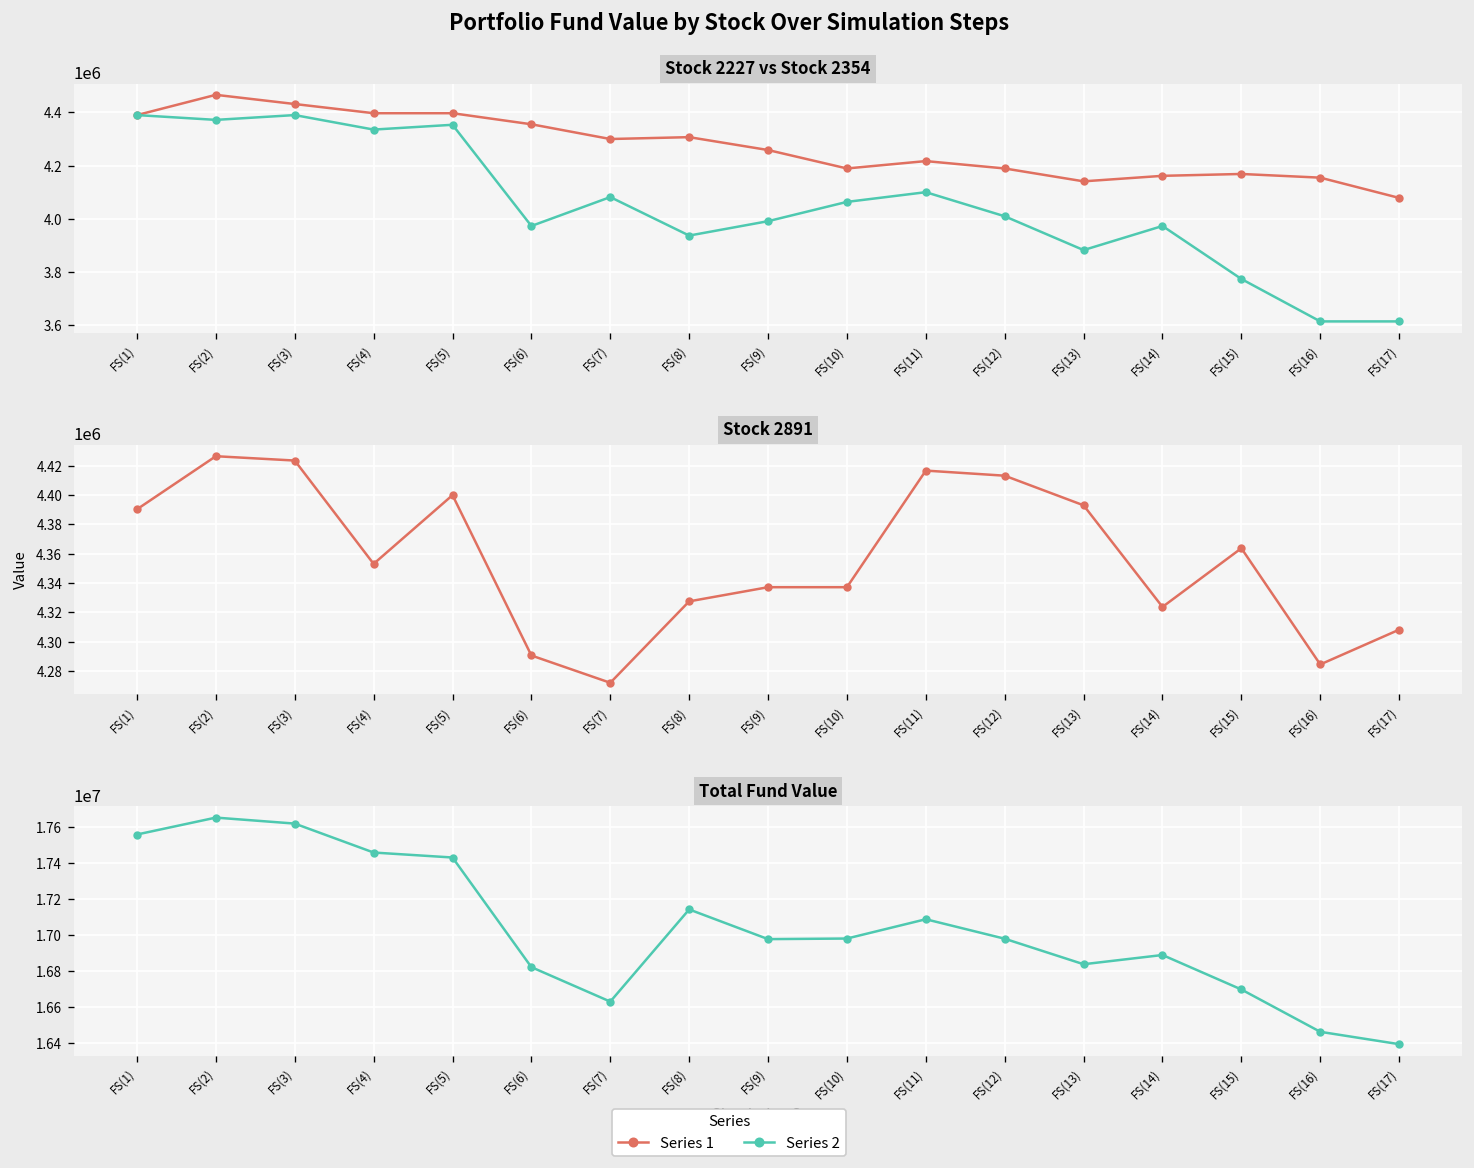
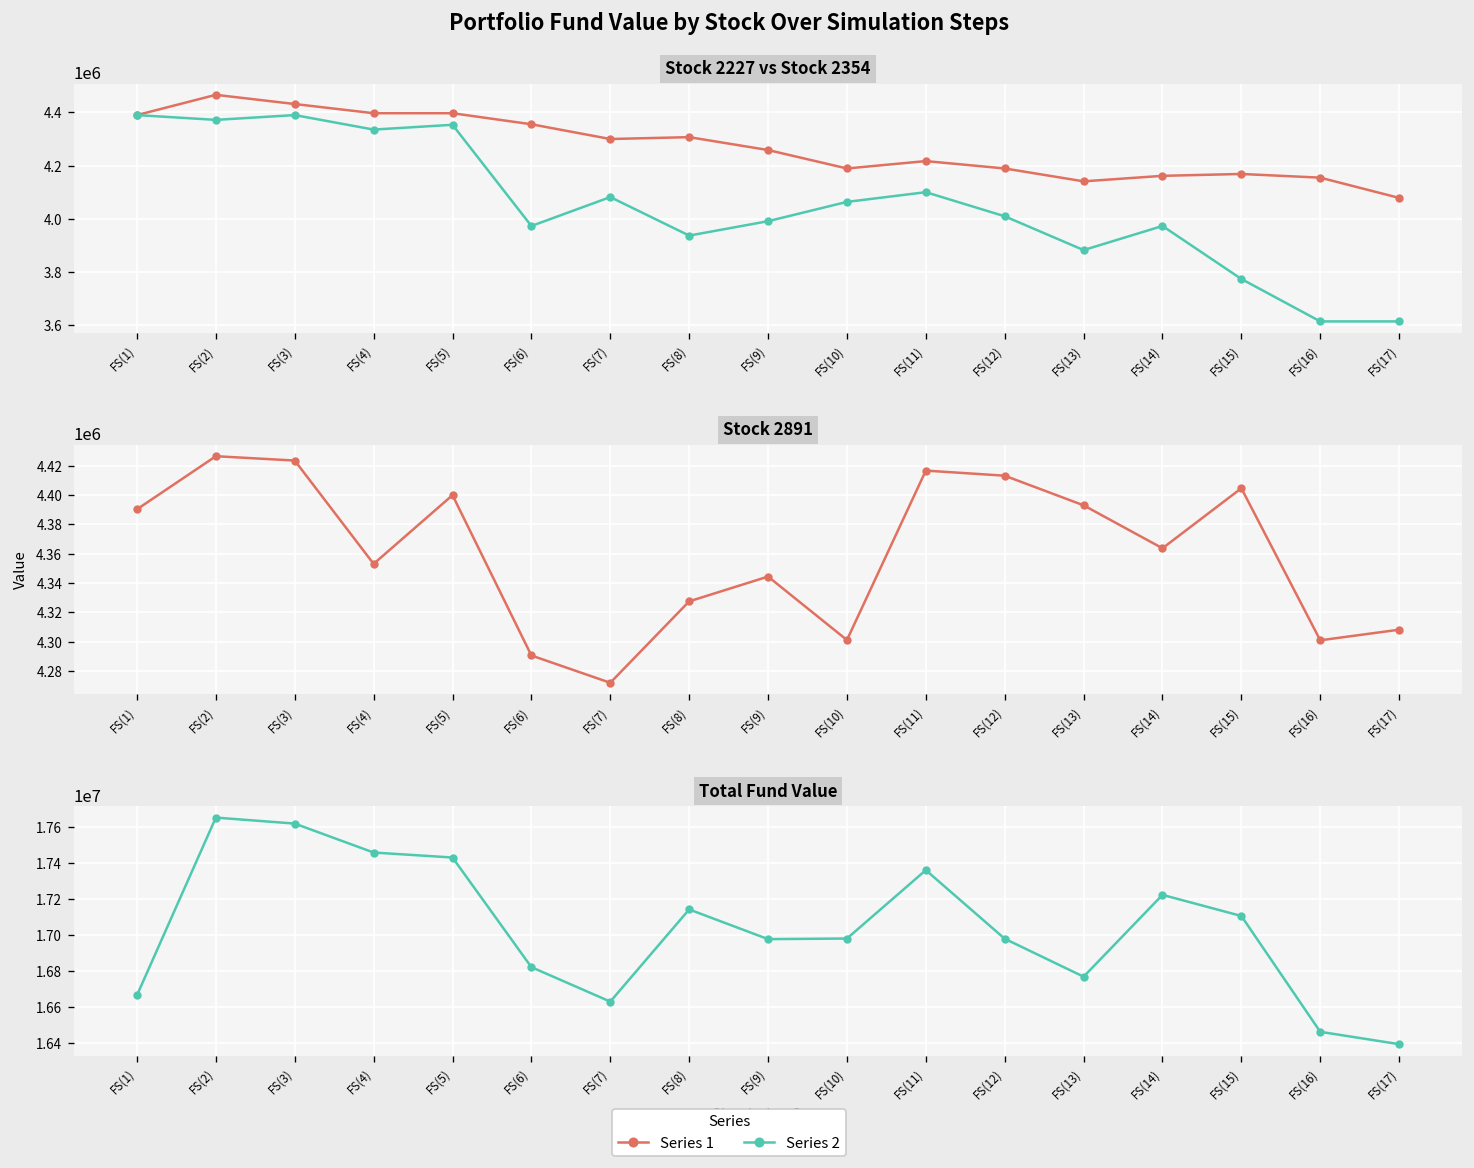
  {
    "Stock 2891": {
      "FS(1)": 4390000,
      "FS(2)": 4426000,
      "FS(3)": 4423000,
      "FS(4)": 4353000,
      "FS(5)": 4400000,
      "FS(6)": 4291000,
      "FS(7)": 4272000,
      "FS(8)": 4328000,
-     "FS(9)": 4337000,
-     "FS(10)": 4337000,
+     "FS(9)": 4344000,
+     "FS(10)": 4301000,
      "FS(11)": 4417000,
      "FS(12)": 4413000,
      "FS(13)": 4393000,
-     "FS(14)": 4324000,
-     "FS(15)": 4364000,
-     "FS(16)": 4285000,
+     "FS(14)": 4364000,
+     "FS(15)": 4405000,
+     "FS(16)": 4301000,
      "FS(17)": 4308000
    },
    "Total Fund Value": {
-     "FS(1)": 17560000,
+     "FS(1)": 16660000,
      "FS(2)": 17660000,
      "FS(3)": 17620000,
      "FS(4)": 17460000,
      "FS(5)": 17430000,
      "FS(6)": 16820000,
      "FS(7)": 16630000,
      "FS(8)": 17140000,
      "FS(9)": 16980000,
      "FS(10)": 16980000,
-     "FS(11)": 17090000,
+     "FS(11)": 17360000,
      "FS(12)": 16980000,
-     "FS(13)": 16840000,
-     "FS(14)": 16890000,
-     "FS(15)": 16700000,
+     "FS(13)": 16770000,
+     "FS(14)": 17220000,
+     "FS(15)": 17110000,
      "FS(16)": 16460000,
      "FS(17)": 16390000
    }
  }
